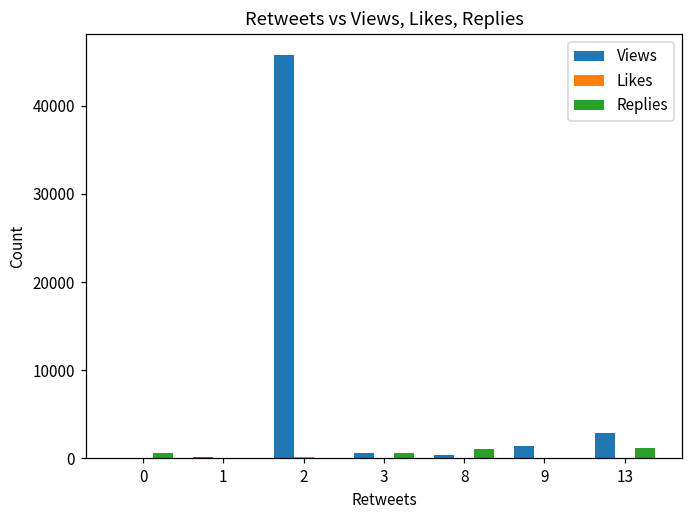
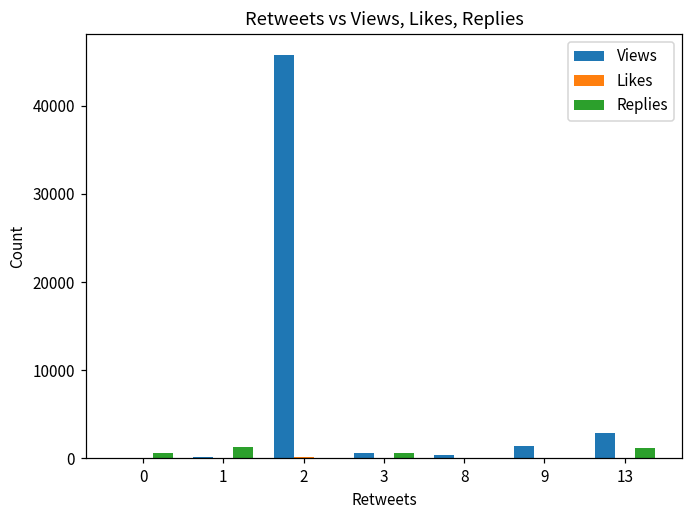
  {
    "Views": {
      "2": 46000,
      "3": 1000,
      "8": 0,
      "9": 1000,
      "13": 3000
    },
    "Replies": {
      "0": 1000,
-     "1": 0,
+     "1": 1000,
      "3": 1000,
-     "8": 1000,
+     "8": 0,
      "13": 1000
    }
  }
